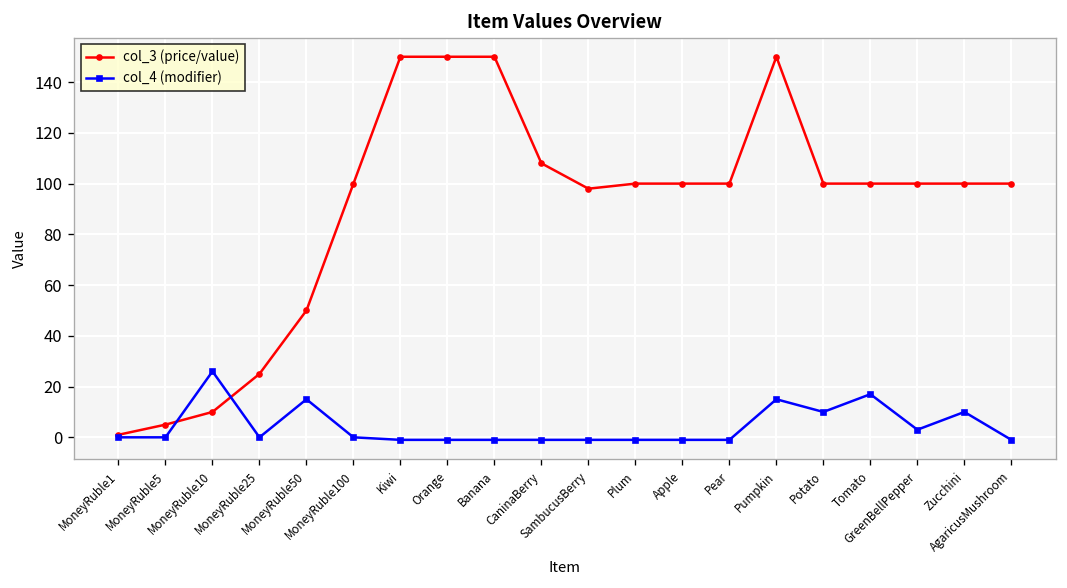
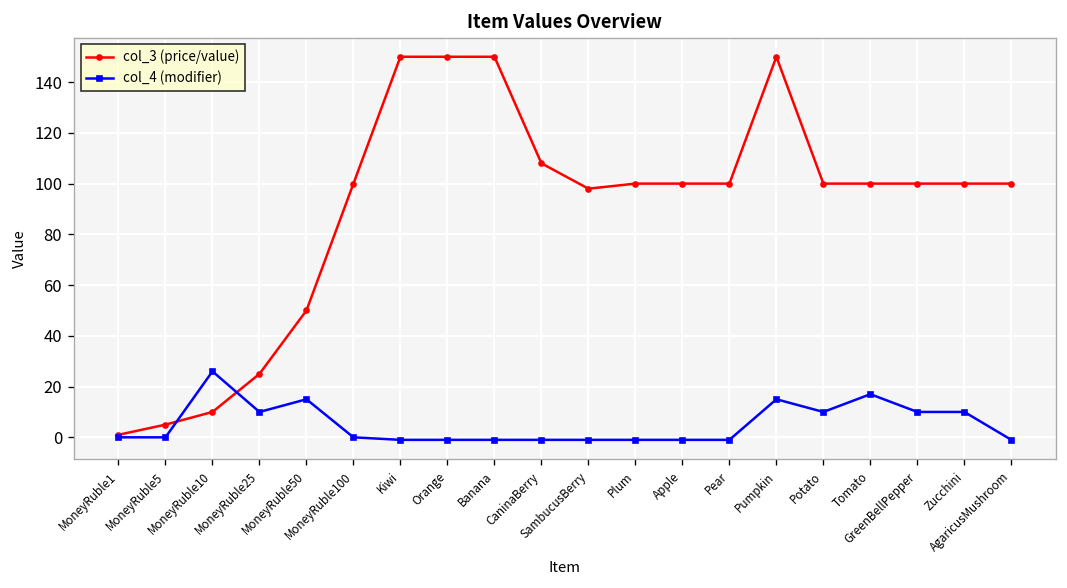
  {
    "col_3 (price/value)": {
      "MoneyRuble5": 5,
      "MoneyRuble10": 10,
      "MoneyRuble25": 25,
      "MoneyRuble50": 50,
      "MoneyRuble100": 100,
      "Kiwi": 150,
      "Orange": 150,
      "Banana": 150,
      "CaninaBerry": 108,
      "SambucusBerry": 98,
      "Plum": 100,
      "Apple": 100,
      "Pear": 100,
      "Pumpkin": 150,
      "Potato": 100,
      "Tomato": 100,
      "GreenBellPepper": 100,
      "Zucchini": 100,
      "AgaricusMushroom": 100
    },
    "col_4 (modifier)": {
      "MoneyRuble5": 0,
      "MoneyRuble10": 26,
-     "MoneyRuble25": 0,
+     "MoneyRuble25": 10,
      "MoneyRuble50": 15,
      "MoneyRuble100": 0,
      "Kiwi": -1,
      "Orange": -1,
      "Banana": -1,
      "CaninaBerry": -1,
      "SambucusBerry": -1,
      "Plum": -1,
      "Apple": -1,
      "Pear": -1,
      "Pumpkin": 15,
      "Potato": 10,
      "Tomato": 17,
-     "GreenBellPepper": 3,
+     "GreenBellPepper": 10,
      "Zucchini": 10,
      "AgaricusMushroom": -1
    }
  }
